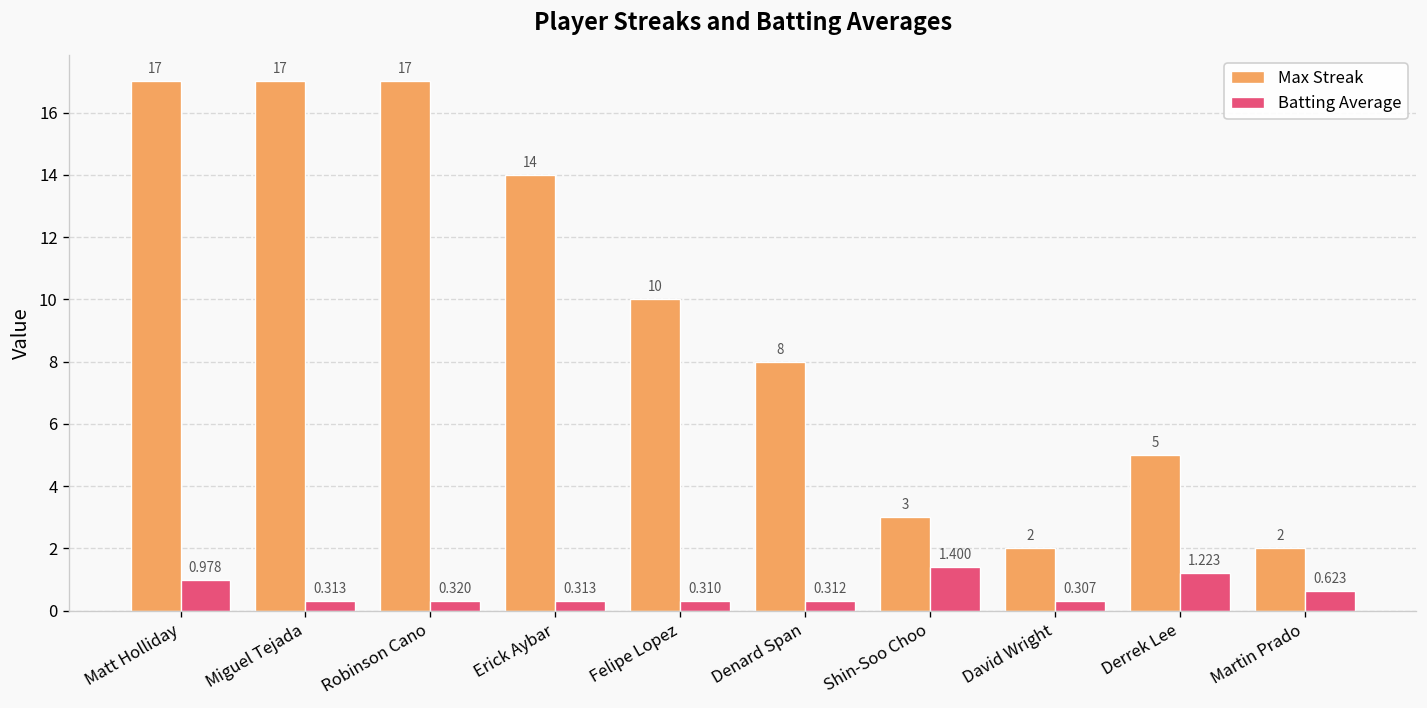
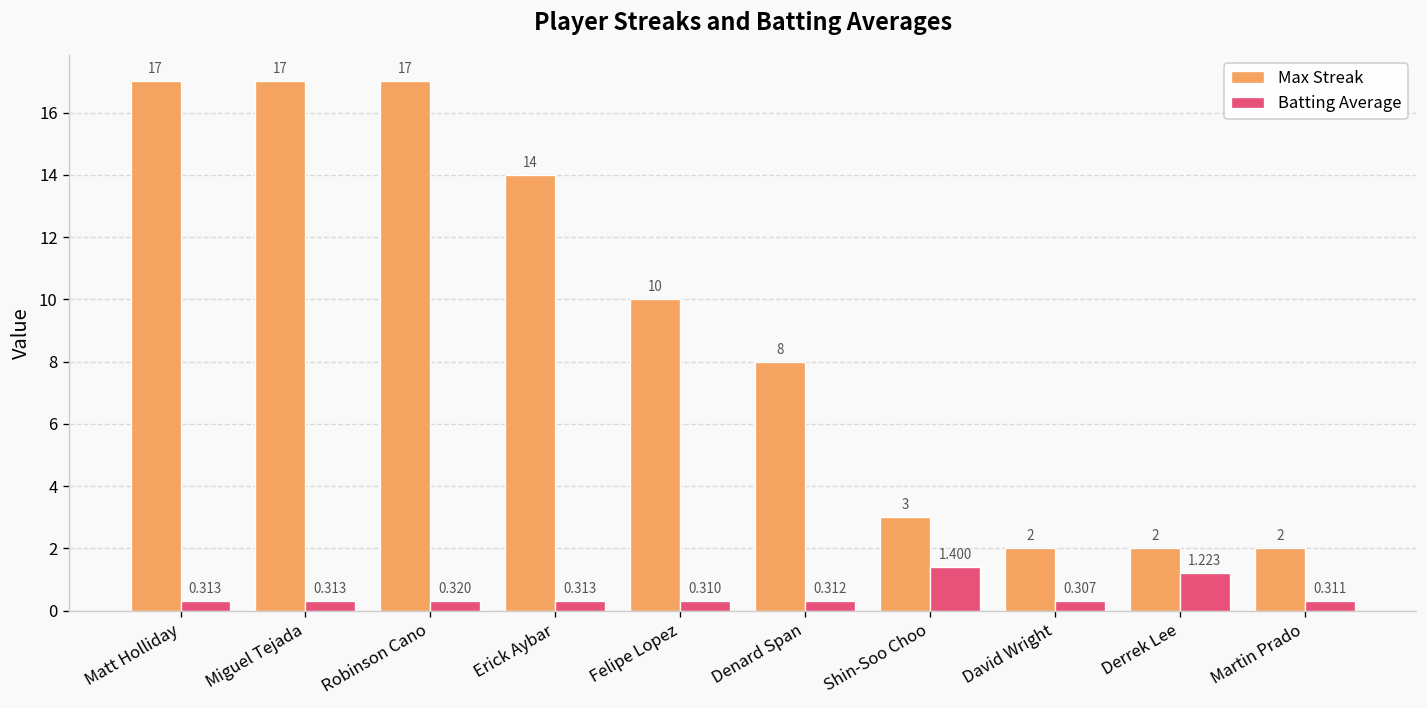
  {
    "Max Streak": {
      "Matt Holliday": 17,
      "Miguel Tejada": 17,
      "Robinson Cano": 17,
      "Erick Aybar": 14,
      "Felipe Lopez": 10,
      "Denard Span": 8,
      "Shin-Soo Choo": 3,
      "David Wright": 2,
-     "Derrek Lee": 5,
+     "Derrek Lee": 2,
      "Martin Prado": 2
    },
    "Batting Average": {
-     "Matt Holliday": 0.978,
+     "Matt Holliday": 0.313,
      "Miguel Tejada": 0.313,
      "Robinson Cano": 0.320,
      "Erick Aybar": 0.313,
      "Felipe Lopez": 0.310,
      "Denard Span": 0.312,
      "Shin-Soo Choo": 1.400,
      "David Wright": 0.307,
      "Derrek Lee": 1.223,
-     "Martin Prado": 0.623
+     "Martin Prado": 0.311
    }
  }
